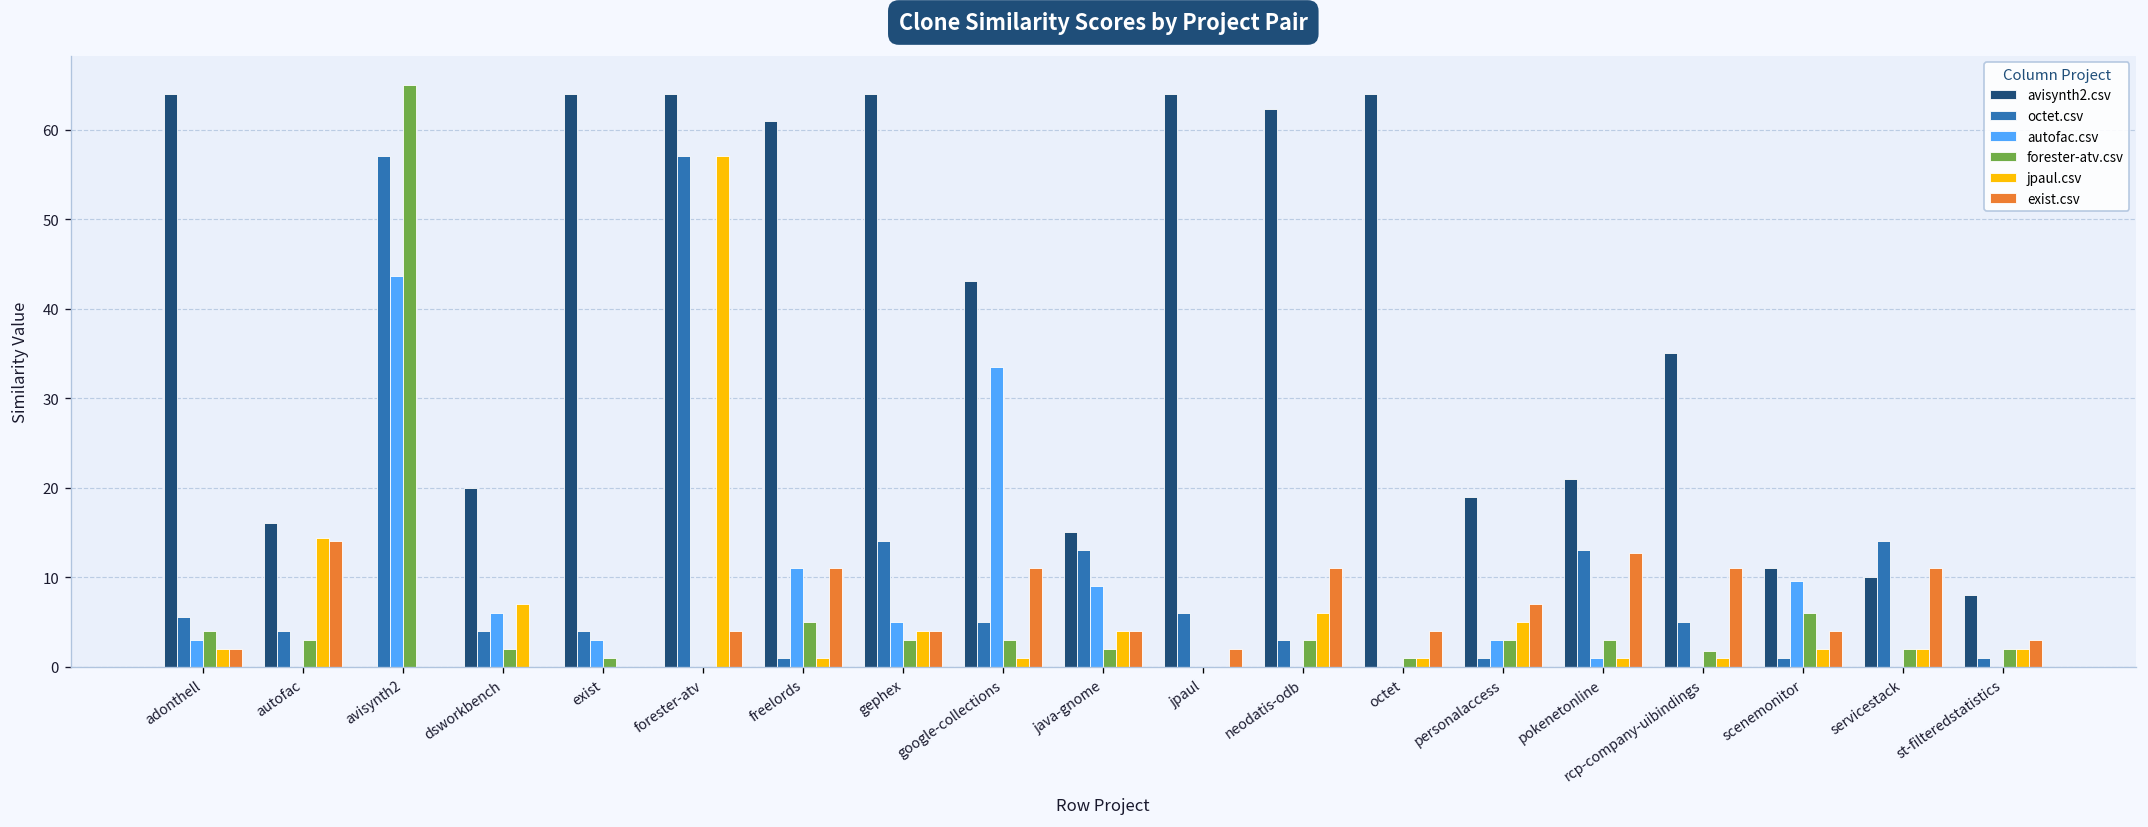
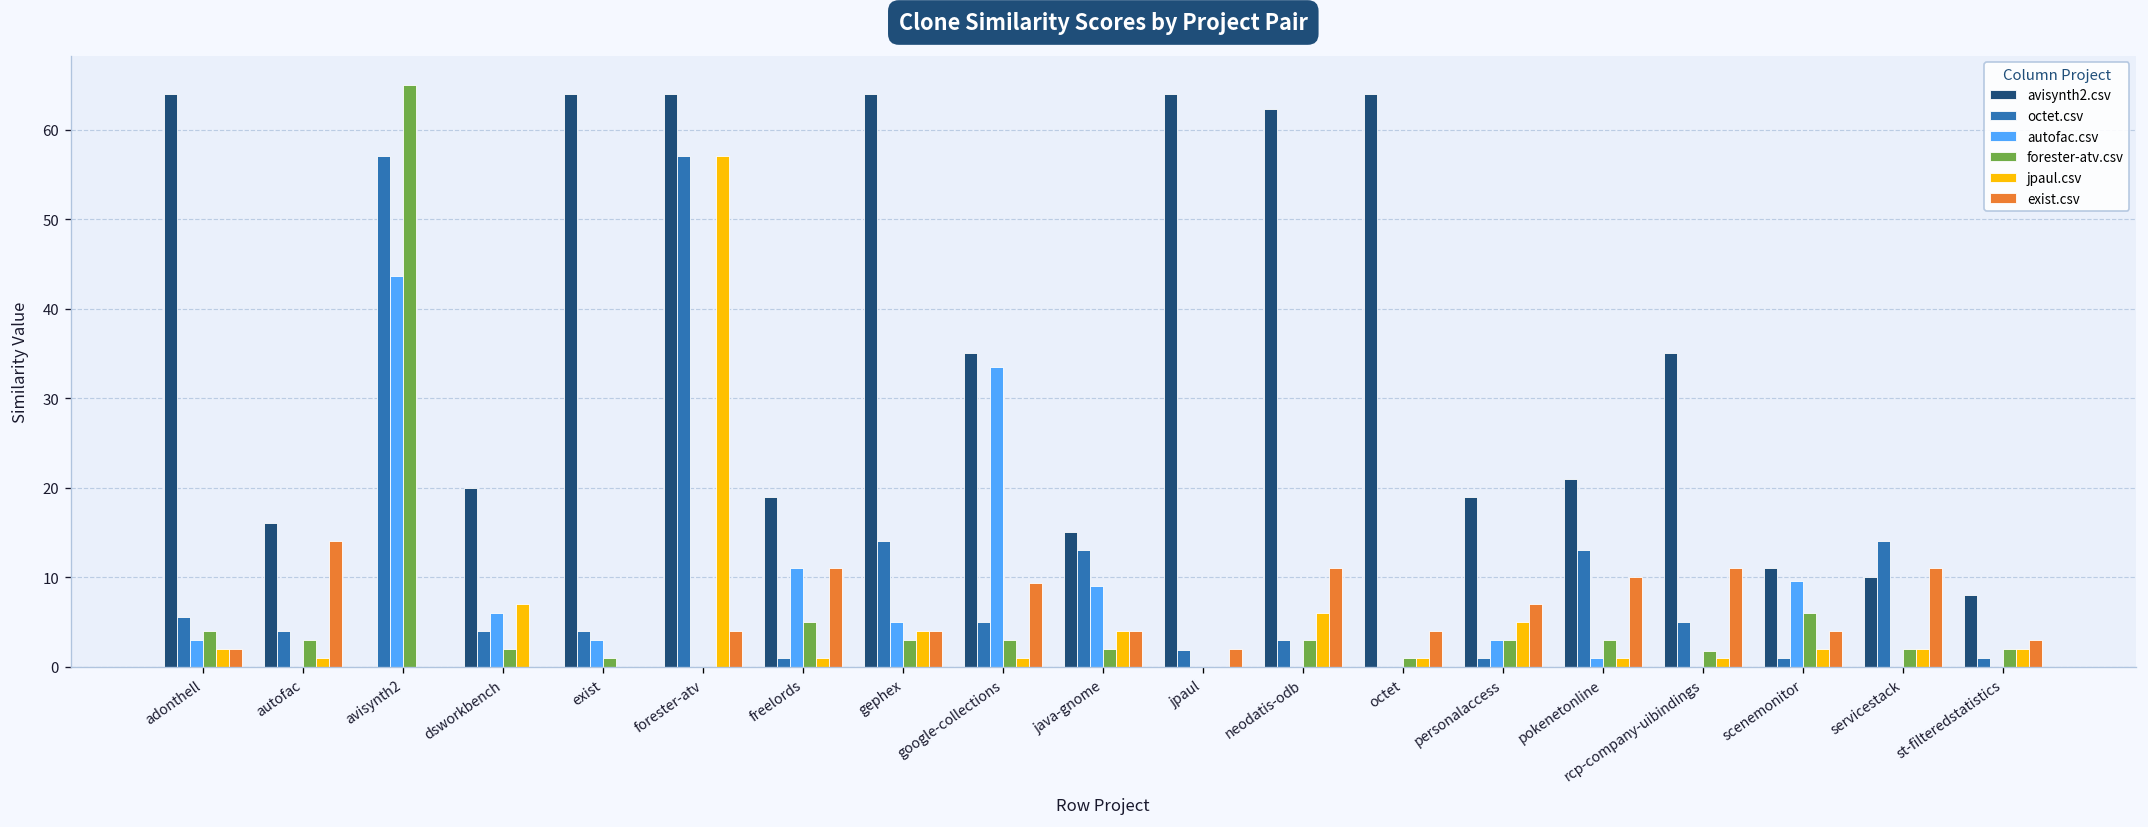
  {
    "avisynth2.csv": {
      "adonthell": 64,
      "autofac": 16,
      "avisynth2": 0,
      "dsworkbench": 20,
      "exist": 64,
      "forester-atv": 64,
-     "freelords": 61,
+     "freelords": 19,
      "gephex": 64,
-     "google-collections": 43,
+     "google-collections": 35,
      "java-gnome": 15,
      "jpaul": 64,
      "neodatis-odb": 62,
      "octet": 64,
      "personalaccess": 19,
      "pokenetonline": 21,
      "rcp-company-uibindings": 35,
      "scenemonitor": 11,
      "servicestack": 10,
      "st-filteredstatistics": 8
    },
    "octet.csv": {
      "adonthell": 6,
      "autofac": 4,
      "avisynth2": 57,
      "dsworkbench": 4,
      "exist": 4,
      "forester-atv": 57,
      "freelords": 1,
      "gephex": 14,
      "google-collections": 5,
      "java-gnome": 13,
-     "jpaul": 6,
+     "jpaul": 2,
      "neodatis-odb": 3,
      "octet": 0,
      "personalaccess": 1,
      "pokenetonline": 13,
      "rcp-company-uibindings": 5,
      "scenemonitor": 1,
      "servicestack": 14,
      "st-filteredstatistics": 1
    },
    "autofac.csv": {
      "adonthell": 3,
      "autofac": 0,
      "avisynth2": 44,
      "dsworkbench": 6,
      "exist": 3,
      "forester-atv": 0,
      "freelords": 11,
      "gephex": 5,
      "google-collections": 34,
      "java-gnome": 9,
      "jpaul": 0,
      "neodatis-odb": 0,
      "octet": 0,
      "personalaccess": 3,
      "pokenetonline": 1,
      "rcp-company-uibindings": 0,
      "scenemonitor": 10,
      "servicestack": 0,
      "st-filteredstatistics": 0
    },
    "forester-atv.csv": {
      "adonthell": 4,
      "autofac": 3,
      "avisynth2": 65,
      "dsworkbench": 2,
      "exist": 1,
      "forester-atv": 0,
      "freelords": 5,
      "gephex": 3,
      "google-collections": 3,
      "java-gnome": 2,
      "jpaul": 0,
      "neodatis-odb": 3,
      "octet": 1,
      "personalaccess": 3,
      "pokenetonline": 3,
      "rcp-company-uibindings": 2,
      "scenemonitor": 6,
      "servicestack": 2,
      "st-filteredstatistics": 2
    },
    "jpaul.csv": {
      "adonthell": 2,
-     "autofac": 14,
+     "autofac": 1,
      "avisynth2": 0,
      "dsworkbench": 7,
      "exist": 0,
      "forester-atv": 57,
      "freelords": 1,
      "gephex": 4,
      "google-collections": 1,
      "java-gnome": 4,
      "jpaul": 0,
      "neodatis-odb": 6,
      "octet": 1,
      "personalaccess": 5,
      "pokenetonline": 1,
      "rcp-company-uibindings": 1,
      "scenemonitor": 2,
      "servicestack": 2,
      "st-filteredstatistics": 2
    },
    "exist.csv": {
      "adonthell": 2,
      "autofac": 14,
      "avisynth2": 0,
      "dsworkbench": 0,
      "exist": 0,
      "forester-atv": 4,
      "freelords": 11,
      "gephex": 4,
-     "google-collections": 11,
+     "google-collections": 9,
      "java-gnome": 4,
      "jpaul": 2,
      "neodatis-odb": 11,
      "octet": 4,
      "personalaccess": 7,
-     "pokenetonline": 13,
+     "pokenetonline": 10,
      "rcp-company-uibindings": 11,
      "scenemonitor": 4,
      "servicestack": 11,
      "st-filteredstatistics": 3
    }
  }
